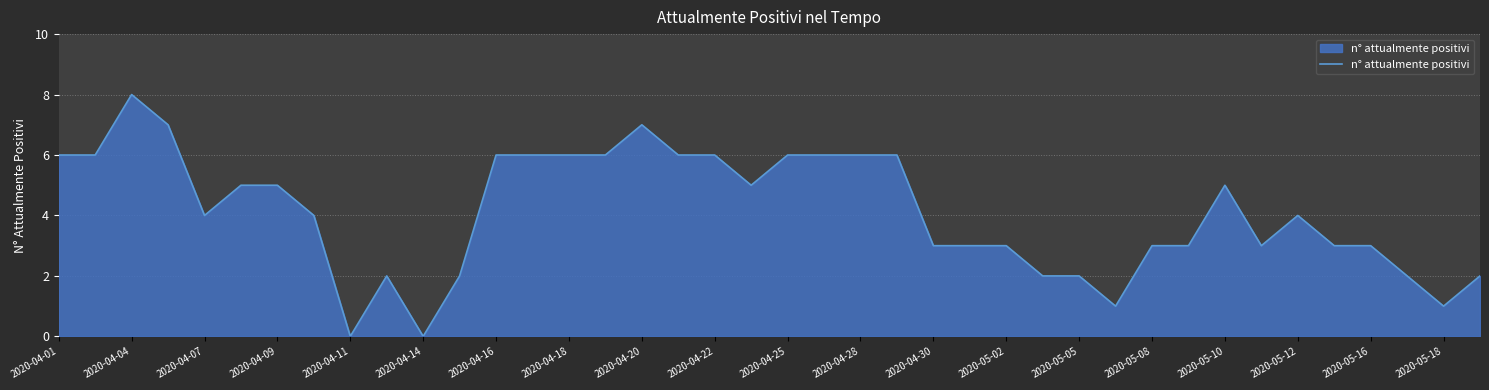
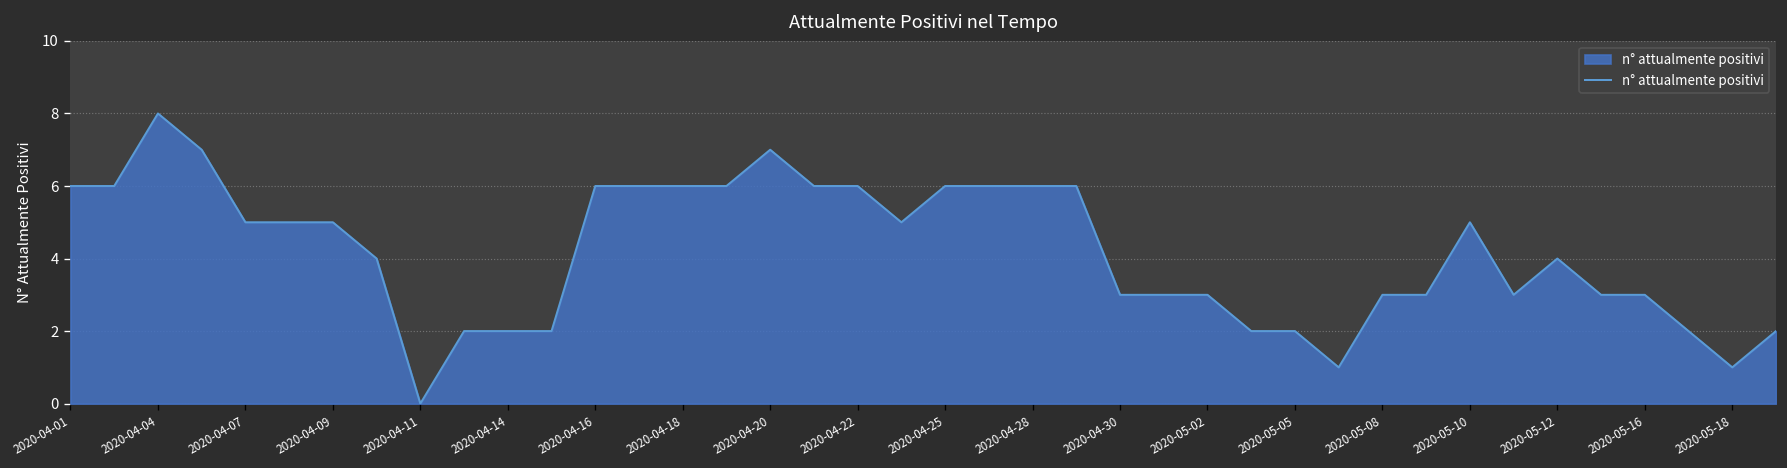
  {
    "2020-04-01": 6,
    "2020-04-04": 8,
-   "2020-04-07": 4,
+   "2020-04-07": 5,
    "2020-04-09": 5,
    "2020-04-11": 0,
-   "2020-04-14": 0,
+   "2020-04-14": 2,
    "2020-04-16": 6,
    "2020-04-18": 6,
    "2020-04-20": 7,
    "2020-04-22": 6,
    "2020-04-25": 6,
    "2020-04-28": 6,
    "2020-04-30": 3,
    "2020-05-02": 3,
    "2020-05-05": 2,
    "2020-05-08": 3,
    "2020-05-10": 5,
    "2020-05-12": 4,
    "2020-05-16": 3,
    "2020-05-18": 1
  }
